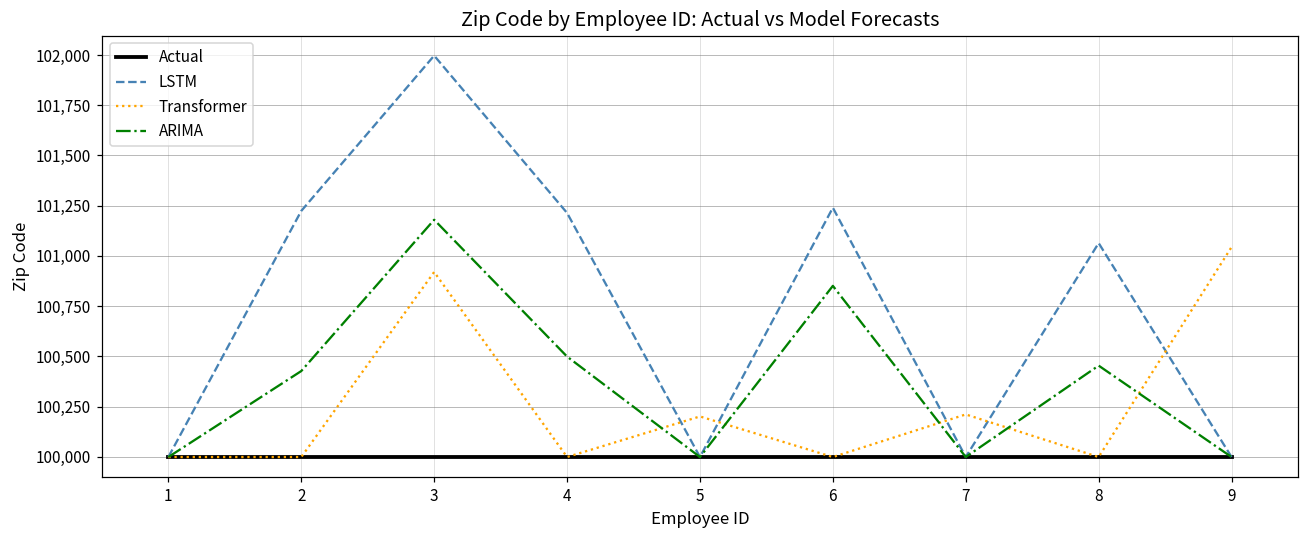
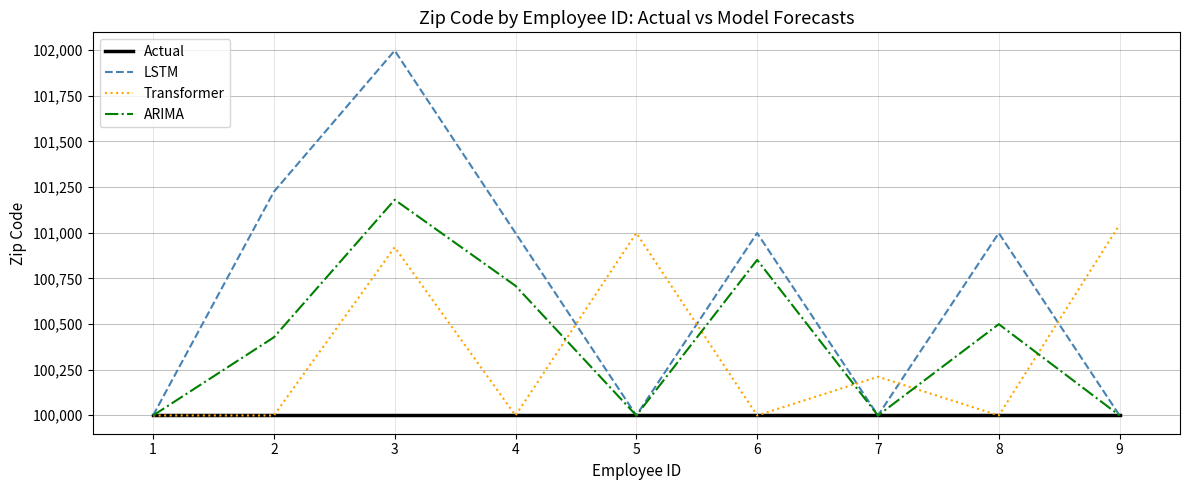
  {
    "Actual": {
      "3": "100,000"
    },
    "LSTM": {
      "2": "101,220",
      "3": "102,000",
-     "4": "101,210",
-     "6": "101,240",
-     "8": "101,060"
+     "4": "101,000",
+     "6": "101,000",
+     "8": "101,000"
    },
    "Transformer": {
      "3": "100,920",
-     "5": "100,200",
+     "5": "101,000",
      "7": "100,210",
      "9": "101,040"
    },
    "ARIMA": {
      "2": "100,430",
      "3": "101,180",
-     "4": "100,500",
+     "4": "100,710",
      "6": "100,850",
-     "8": "100,450"
+     "8": "100,500"
    }
  }
